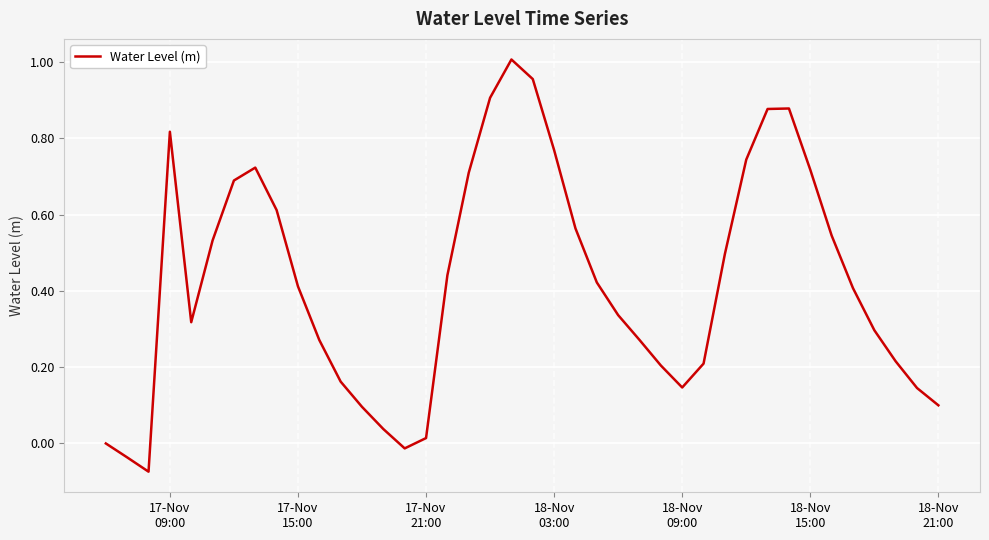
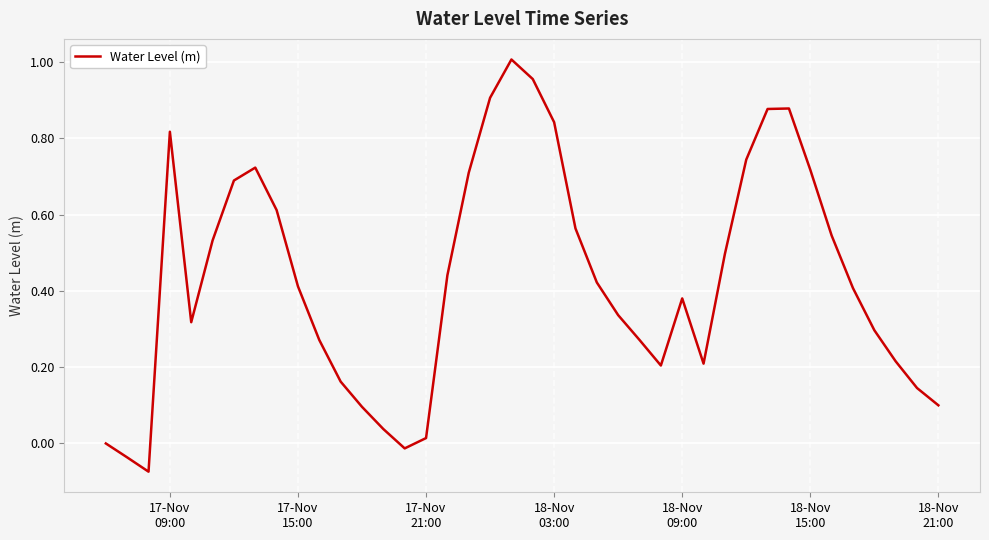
  {
    "17-Nov 09:00": 0.82,
    "17-Nov 15:00": 0.41,
    "17-Nov 21:00": 0.01,
-   "18-Nov 03:00": 0.77,
-   "18-Nov 09:00": 0.15,
+   "18-Nov 03:00": 0.84,
+   "18-Nov 09:00": 0.38,
    "18-Nov 15:00": 0.72,
    "18-Nov 21:00": 0.10
  }
